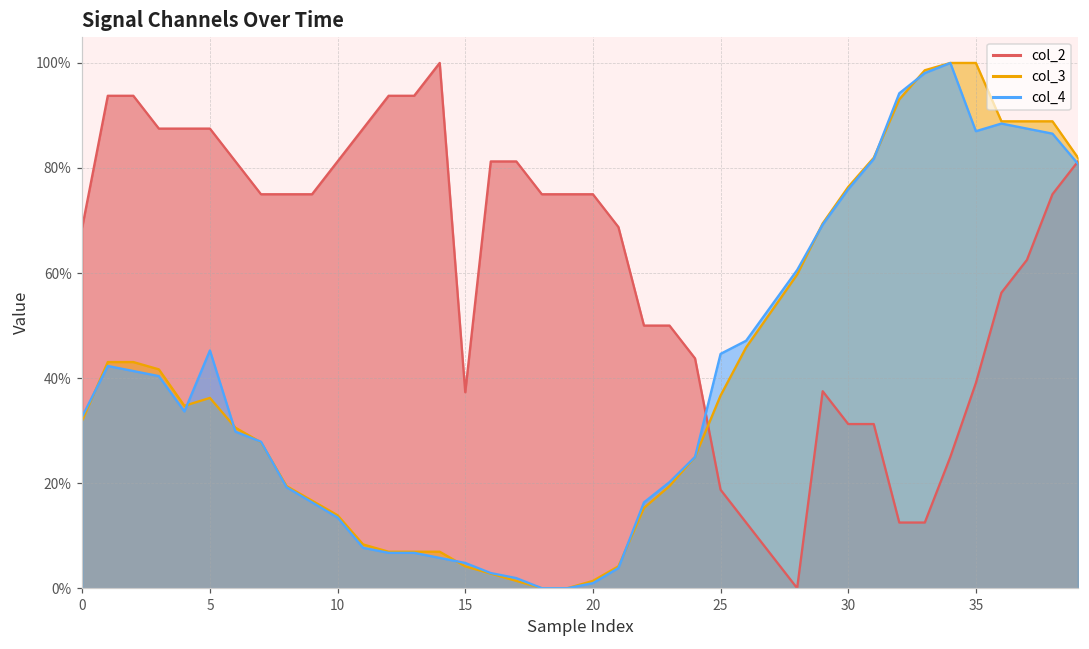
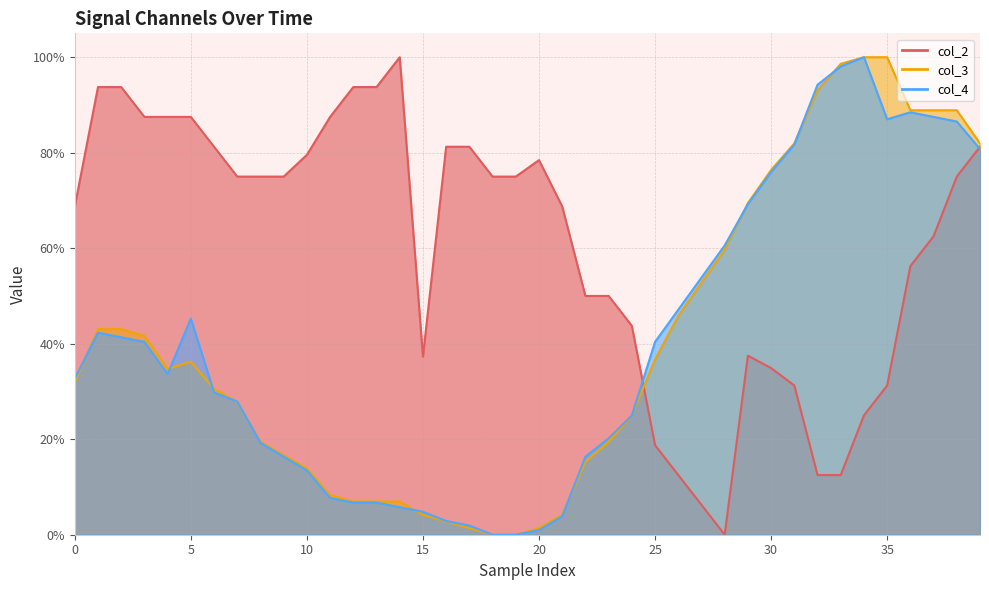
  {
    "col_2": {
      "0": "69%",
      "5": "87%",
-     "10": "81%",
+     "10": "80%",
      "15": "37%",
-     "20": "75%",
+     "20": "78%",
      "25": "19%",
-     "30": "31%",
-     "35": "39%"
+     "30": "35%",
+     "35": "31%"
    },
    "col_3": {
      "0": "32%",
      "5": "36%",
      "15": "4%",
      "25": "37%",
      "35": "100%"
    },
    "col_4": {
      "0": "33%",
      "5": "45%",
      "15": "5%",
-     "25": "45%",
+     "25": "40%",
      "35": "87%"
    }
  }
